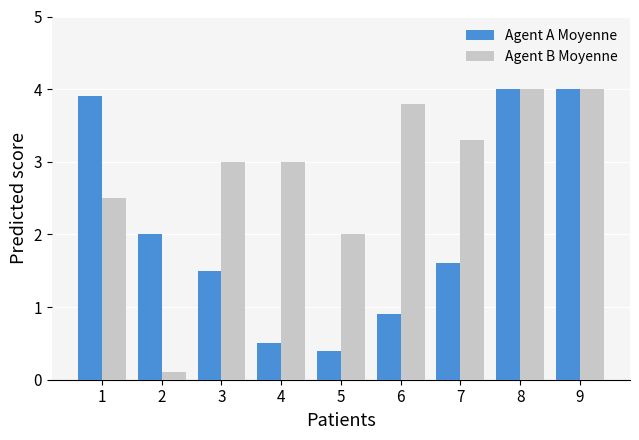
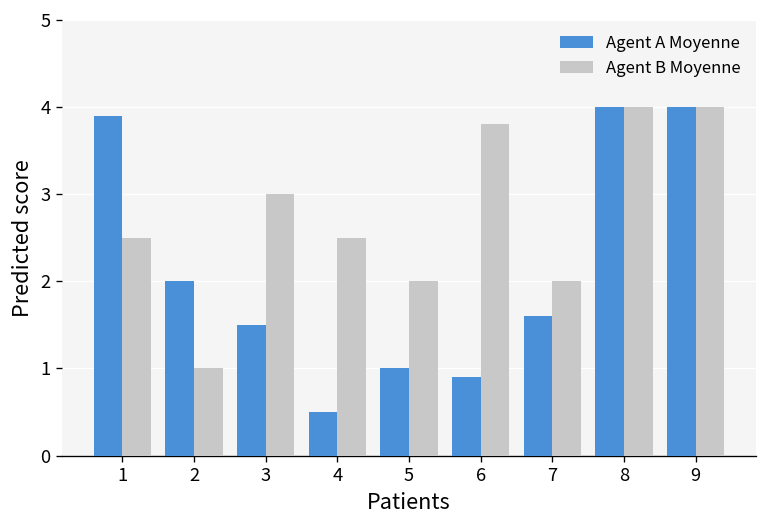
  {
    "Agent A Moyenne": {
      "1": 3.9,
      "2": 2.0,
      "3": 1.5,
      "4": 0.5,
-     "5": 0.4,
+     "5": 1.0,
      "6": 0.9,
      "7": 1.6,
      "8": 4.0,
      "9": 4.0
    },
    "Agent B Moyenne": {
      "1": 2.5,
-     "2": 0.1,
+     "2": 1.0,
      "3": 3.0,
-     "4": 3.0,
+     "4": 2.5,
      "5": 2.0,
      "6": 3.8,
-     "7": 3.3,
+     "7": 2.0,
      "8": 4.0,
      "9": 4.0
    }
  }
